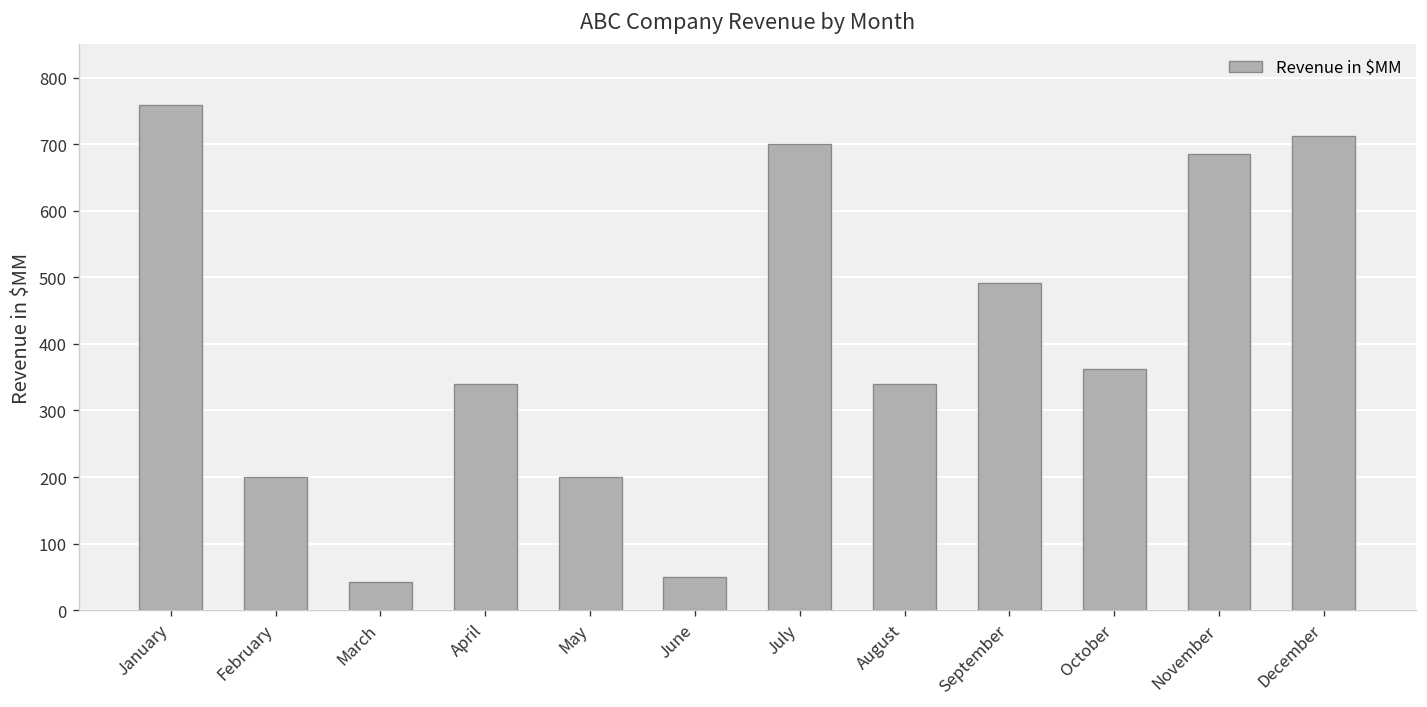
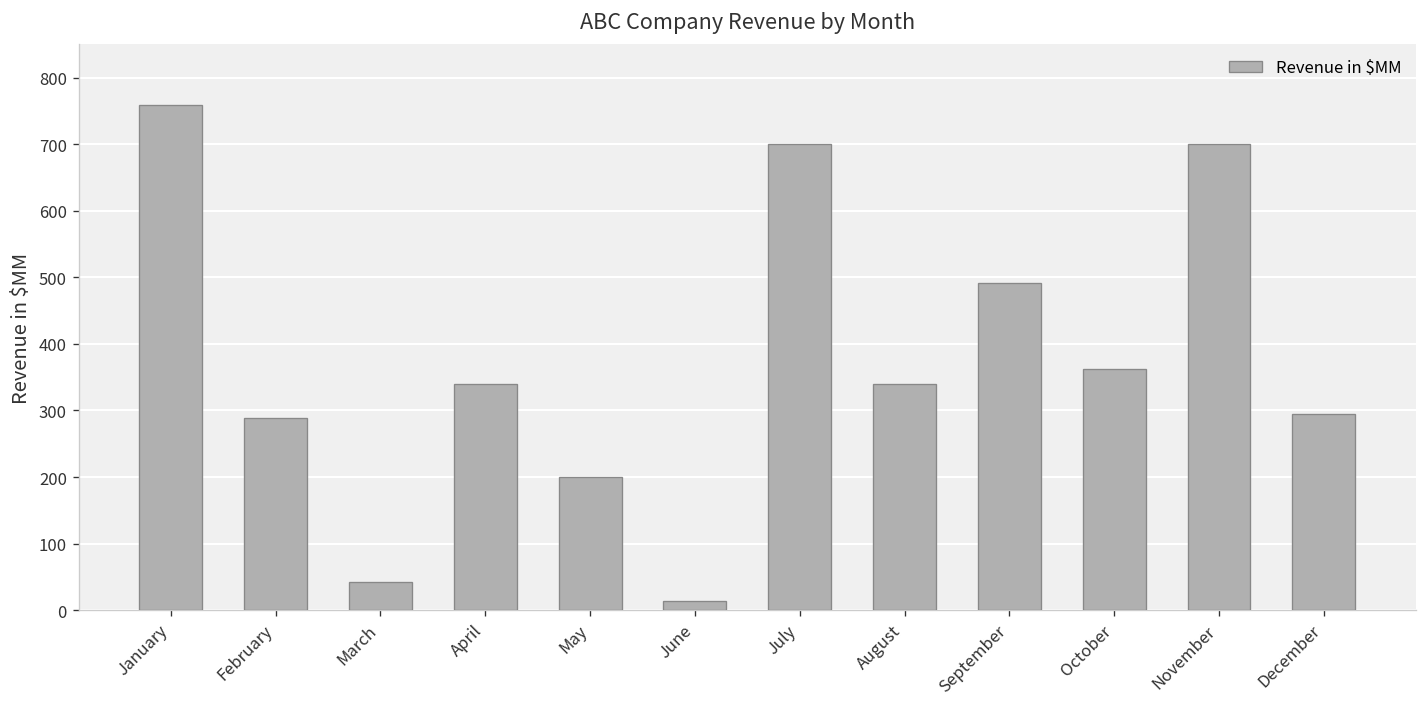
  {
    "January": 760,
-   "February": 200,
+   "February": 290,
    "March": 40,
    "April": 340,
    "May": 200,
-   "June": 50,
+   "June": 10,
    "July": 700,
    "August": 340,
    "September": 490,
    "October": 360,
-   "November": 690,
-   "December": 710
+   "November": 700,
+   "December": 300
  }
